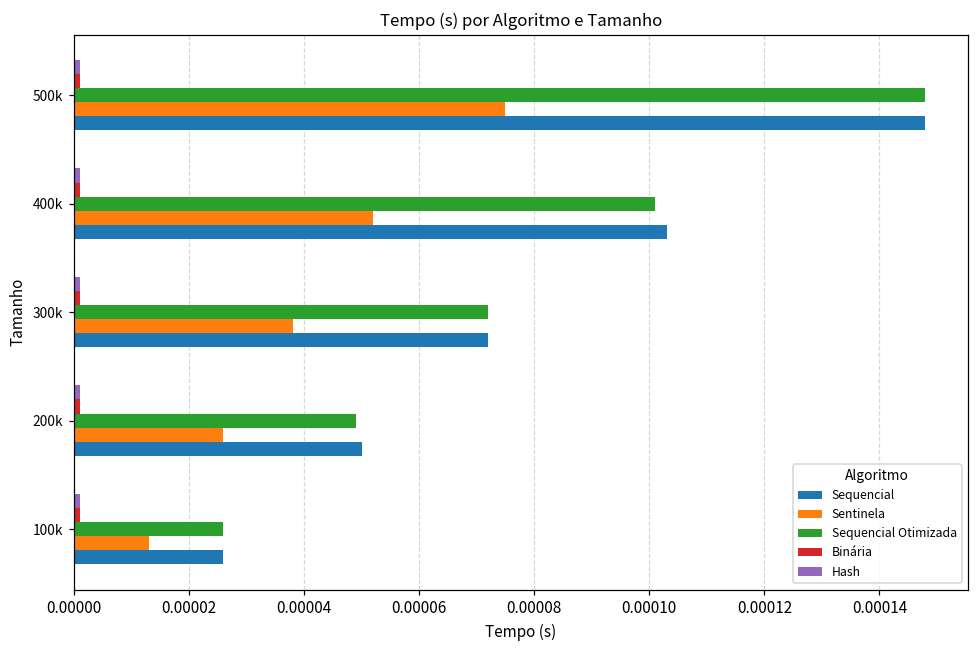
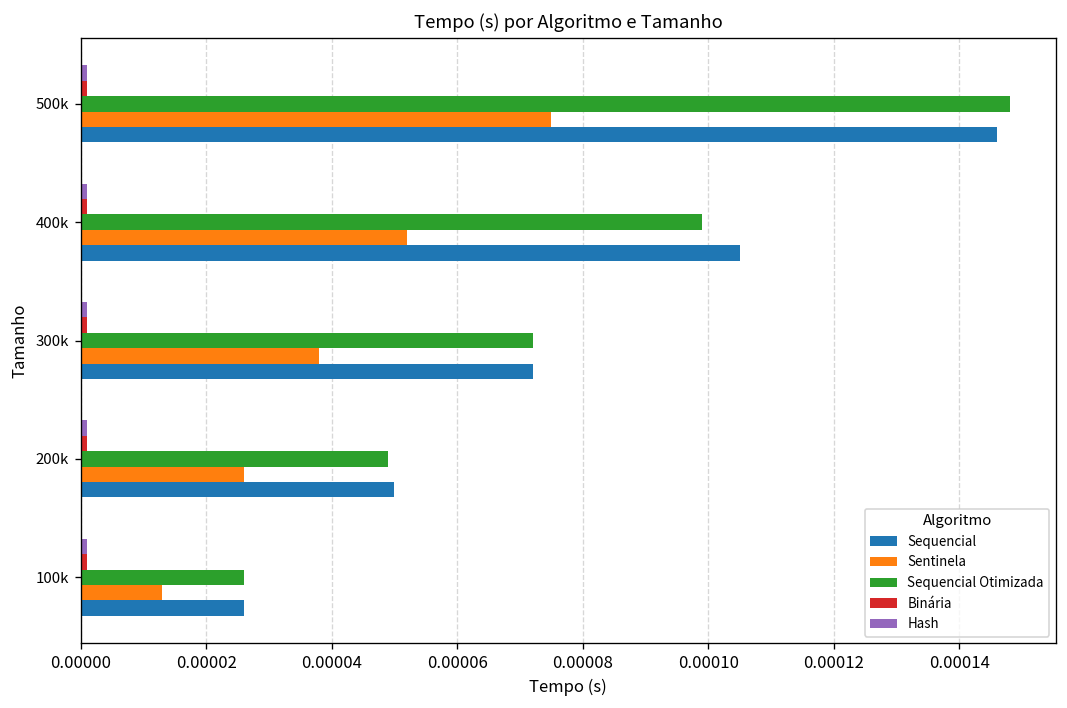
  {
    "Sequencial": {
-     "500k": 0.000148,
-     "400k": 0.000103,
+     "500k": 0.000146,
+     "400k": 0.000105,
      "300k": 0.000072,
      "200k": 0.000050,
      "100k": 0.000026
    },
    "Sentinela": {
      "500k": 0.000075,
      "400k": 0.000052,
      "300k": 0.000038,
      "200k": 0.000026,
      "100k": 0.000013
    },
    "Sequencial Otimizada": {
      "500k": 0.000148,
-     "400k": 0.000101,
+     "400k": 0.000099,
      "300k": 0.000072,
      "200k": 0.000049,
      "100k": 0.000026
    },
    "Binária": {
      "500k": 0.000001,
      "400k": 0.000001,
      "300k": 0.000001,
      "200k": 0.000001,
      "100k": 0.000001
    },
    "Hash": {
      "500k": 0.000001,
      "400k": 0.000001,
      "300k": 0.000001,
      "200k": 0.000001,
      "100k": 0.000001
    }
  }
